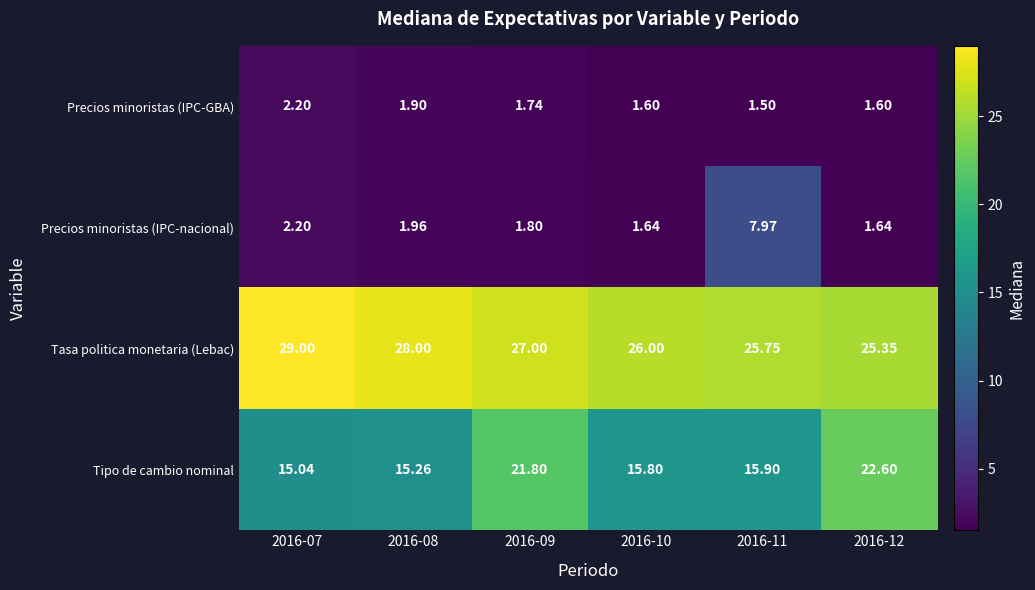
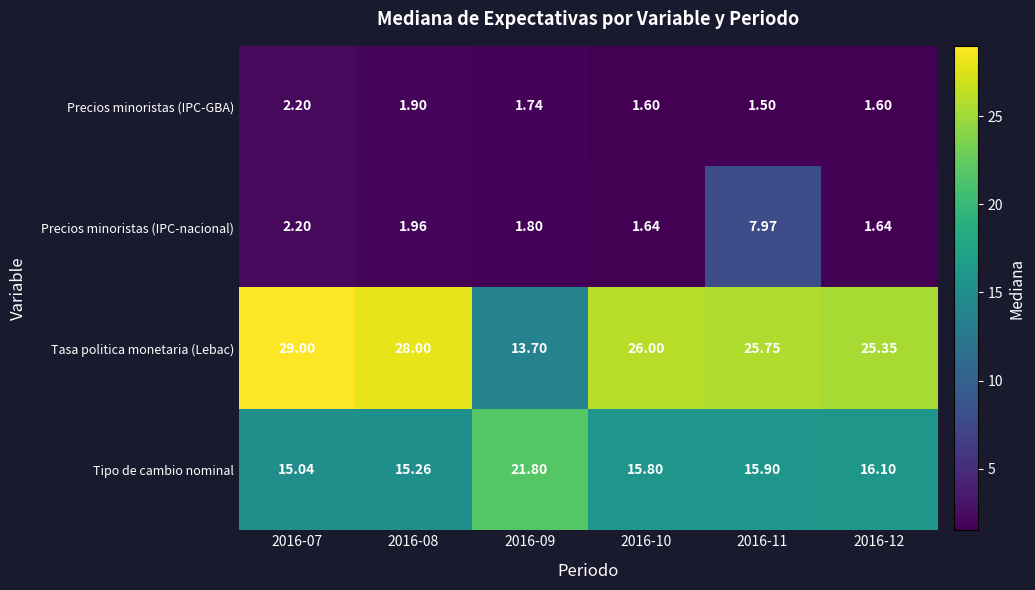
  {
    "Precios minoristas (IPC-GBA)": {
      "2016-07": 2.20,
      "2016-08": 1.90,
      "2016-09": 1.74,
      "2016-10": 1.60,
      "2016-11": 1.50,
      "2016-12": 1.60
    },
    "Precios minoristas (IPC-nacional)": {
      "2016-07": 2.20,
      "2016-08": 1.96,
      "2016-09": 1.80,
      "2016-10": 1.64,
      "2016-11": 7.97,
      "2016-12": 1.64
    },
    "Tasa politica monetaria (Lebac)": {
      "2016-07": 29.00,
      "2016-08": 28.00,
-     "2016-09": 27.00,
+     "2016-09": 13.70,
      "2016-10": 26.00,
      "2016-11": 25.75,
      "2016-12": 25.35
    },
    "Tipo de cambio nominal": {
      "2016-07": 15.04,
      "2016-08": 15.26,
      "2016-09": 21.80,
      "2016-10": 15.80,
      "2016-11": 15.90,
-     "2016-12": 22.60
+     "2016-12": 16.10
    }
  }
